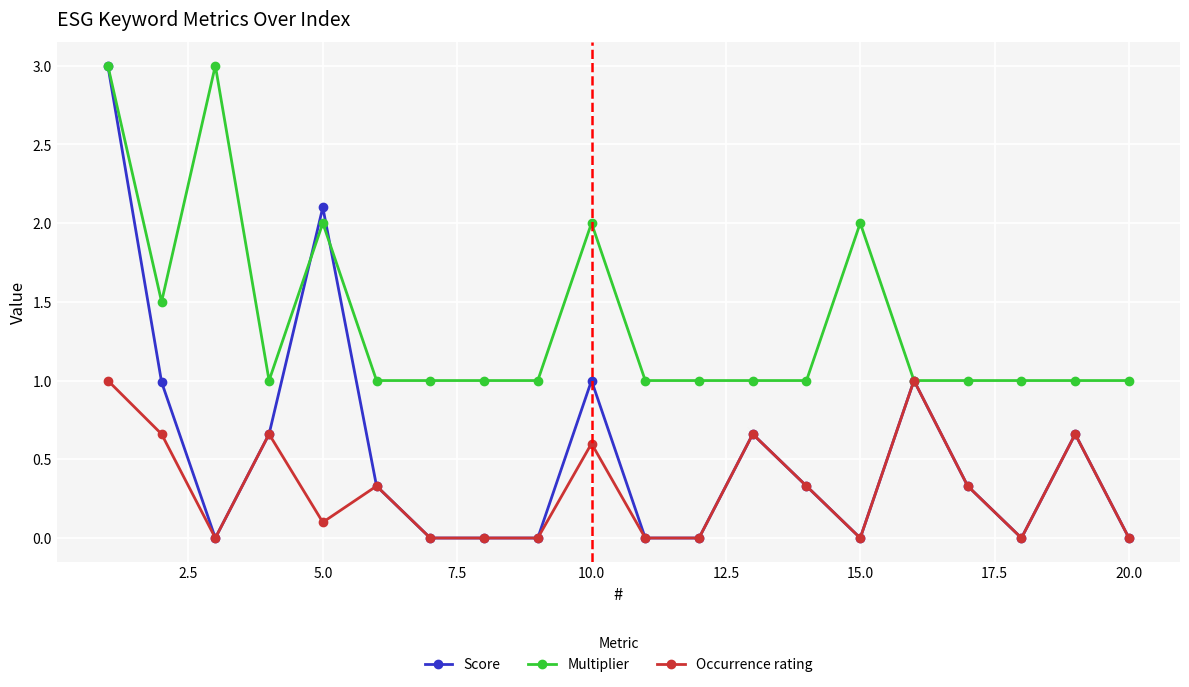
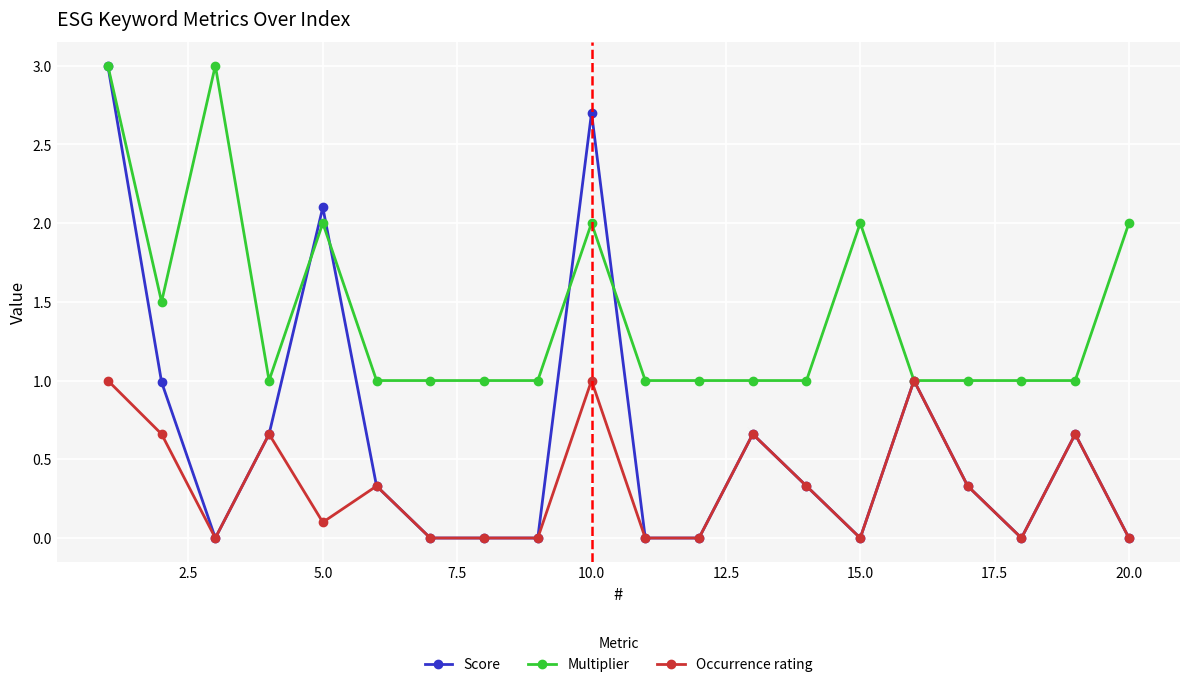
  {
    "Score": {
      "5.0": 2.1,
-     "10.0": 1.0
+     "10.0": 2.7
    },
    "Multiplier": {
      "5.0": 2,
      "10.0": 2,
      "15.0": 2,
-     "20.0": 1
+     "20.0": 2
    },
    "Occurrence rating": {
      "5.0": 0.1,
-     "10.0": 0.6
+     "10.0": 1.0
    }
  }
